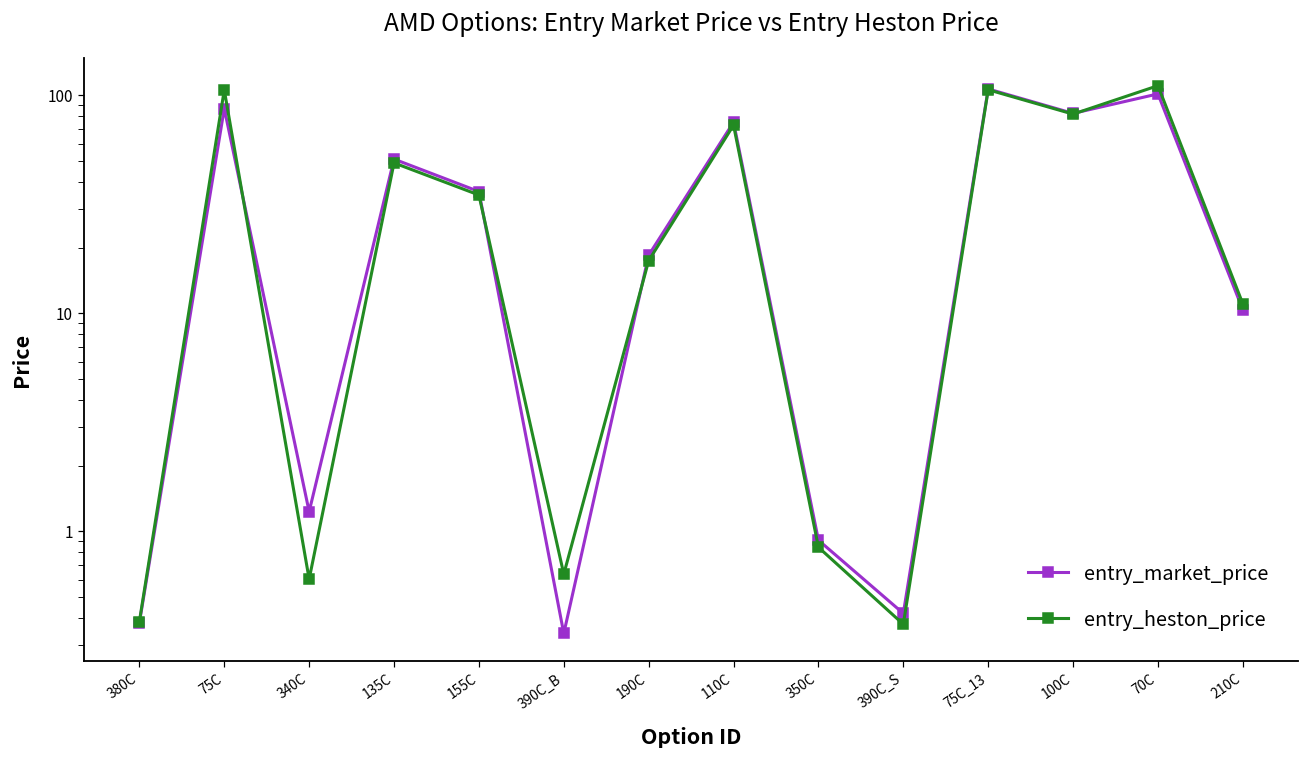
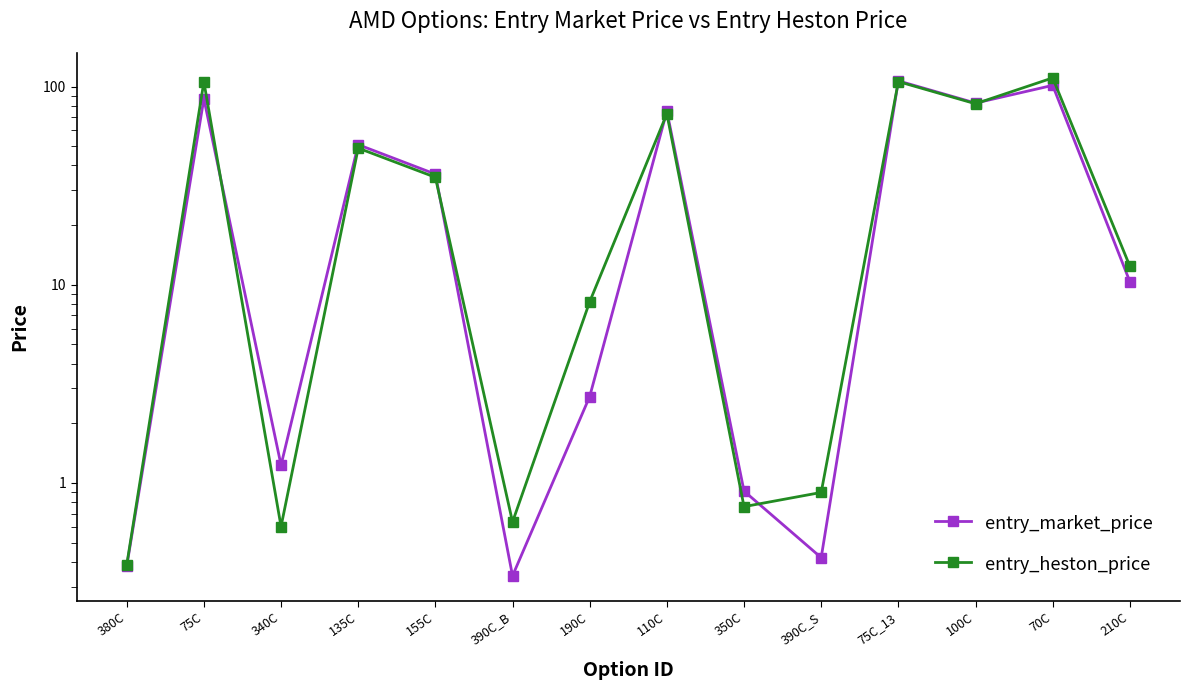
  {
    "entry_market_price": {
      "75C": 90,
      "340C": 1.2,
      "135C": 51,
      "155C": 36,
      "390C_B": 0.34,
-     "190C": 18,
+     "190C": 2.7,
      "110C": 75,
      "350C": 0.9,
      "390C_S": 0.42,
      "70C": 100,
      "210C": 10
    },
    "entry_heston_price": {
      "75C": 110,
      "340C": 0.60,
      "135C": 49,
      "155C": 35,
      "390C_B": 0.64,
-     "190C": 17,
+     "190C": 8.2,
      "110C": 73,
-     "350C": 0.84,
-     "390C_S": 0.37,
+     "350C": 0.76,
+     "390C_S": 0.9,
      "70C": 110,
-     "210C": 11
+     "210C": 12
    }
  }
